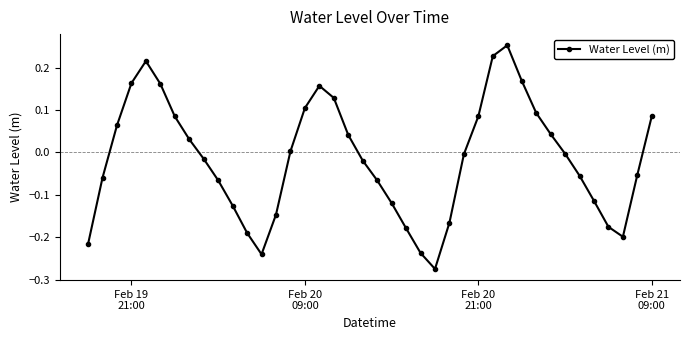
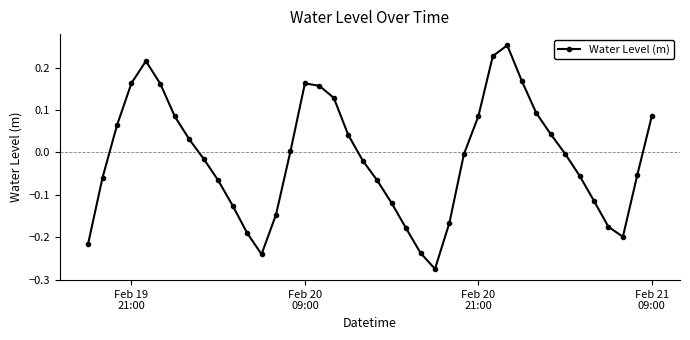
  {
    "Feb 19 21:00": 0.16,
-   "Feb 20 09:00": 0.10,
+   "Feb 20 09:00": 0.16,
    "Feb 20 21:00": 0.09,
    "Feb 21 09:00": 0.09
  }
